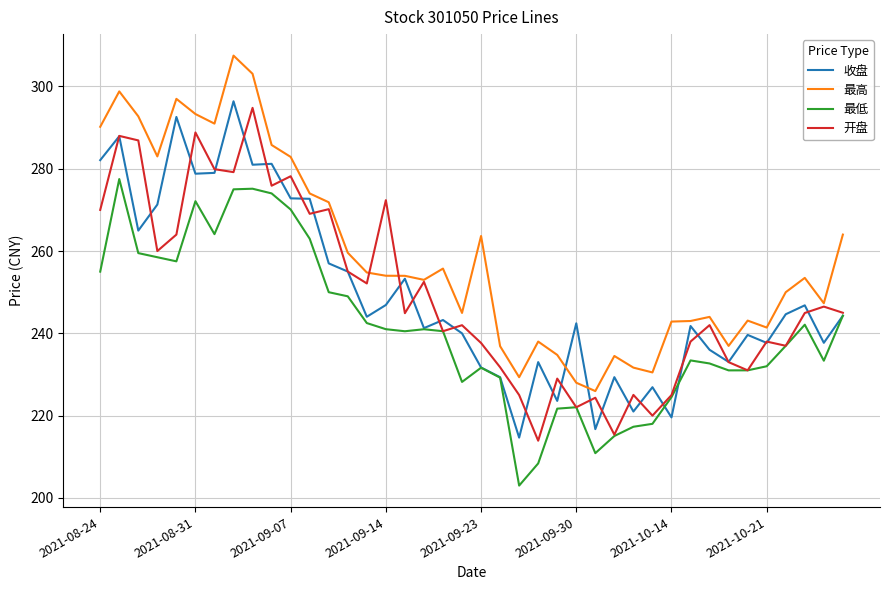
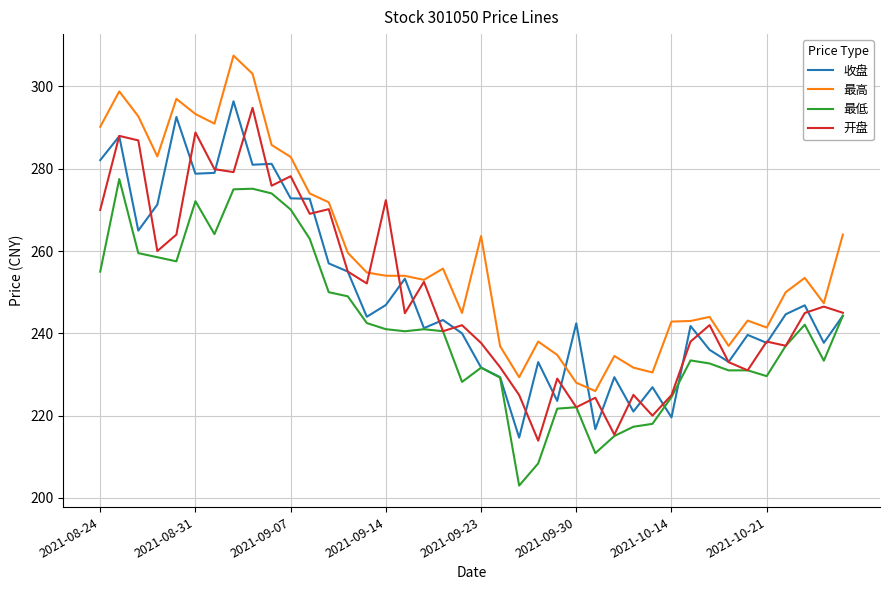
  {
    "收盘": {
      "2021-08-24": 282,
      "2021-08-31": 279,
      "2021-09-07": 273,
      "2021-09-14": 247,
      "2021-09-30": 242,
      "2021-10-14": 220
    },
    "最高": {
      "2021-08-24": 290,
      "2021-08-31": 293,
      "2021-09-07": 283,
      "2021-09-14": 254,
      "2021-09-23": 264,
      "2021-09-30": 228,
      "2021-10-14": 243,
      "2021-10-21": 241
    },
    "最低": {
      "2021-08-24": 255,
      "2021-08-31": 272,
      "2021-09-07": 270,
      "2021-09-14": 241,
-     "2021-10-21": 232
+     "2021-10-21": 230
    },
    "开盘": {
      "2021-08-24": 270,
      "2021-08-31": 289,
      "2021-09-07": 278,
      "2021-09-14": 272,
      "2021-09-23": 238
    }
  }
